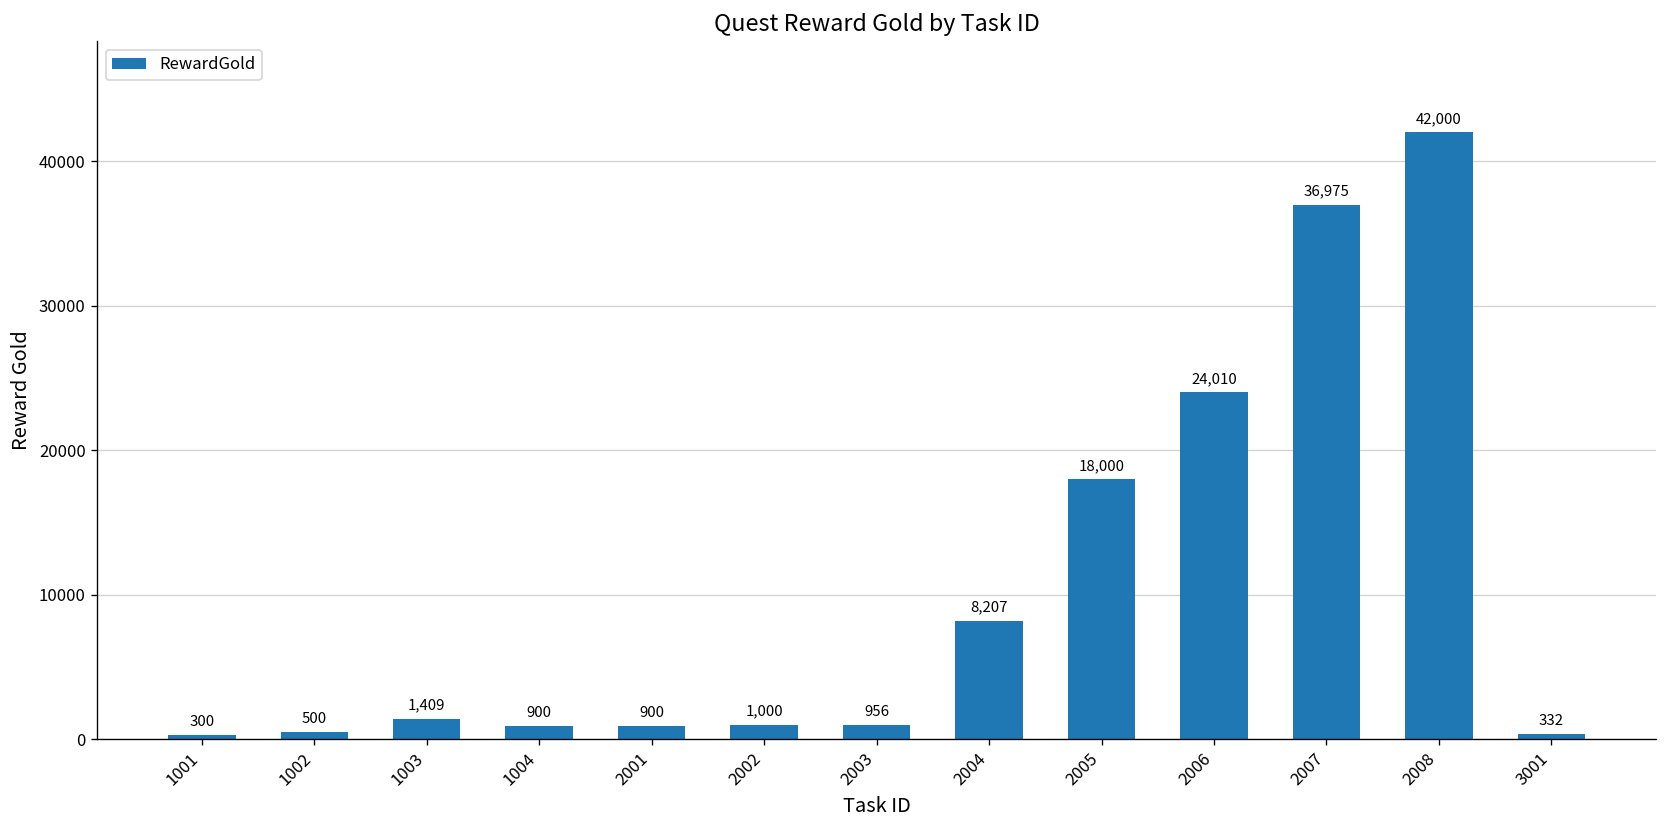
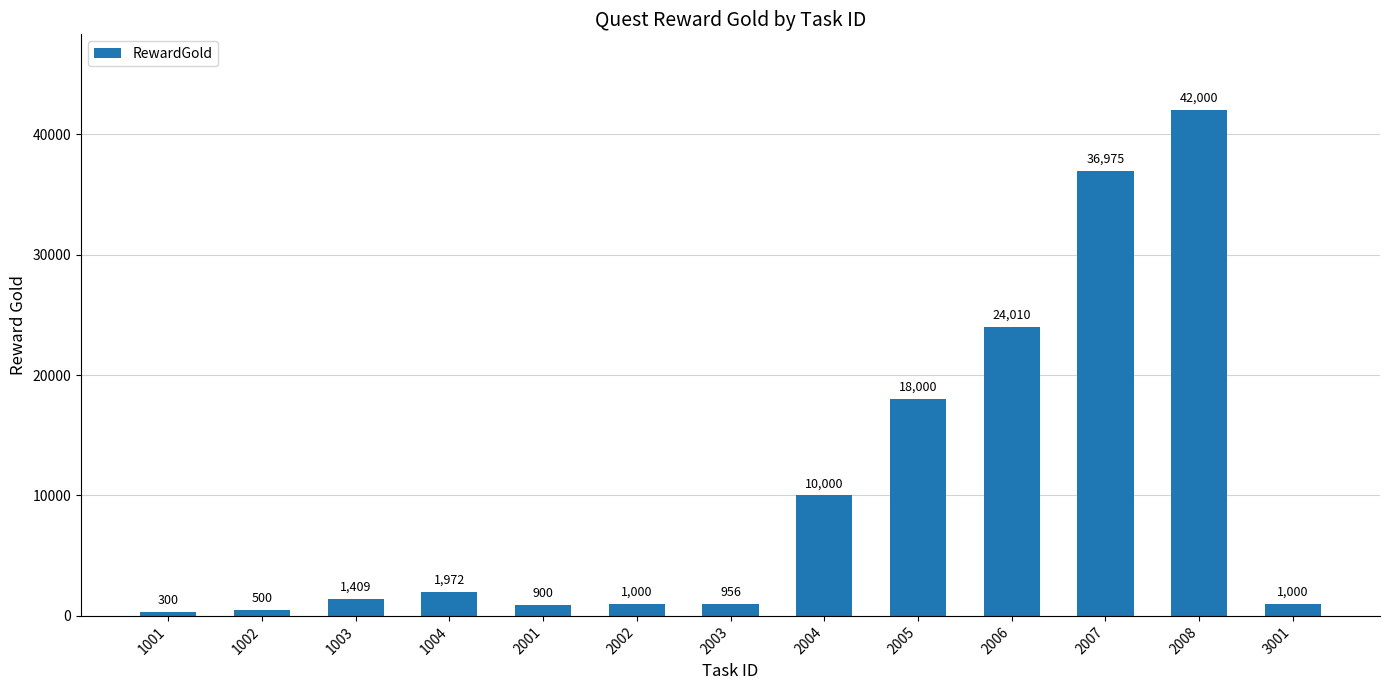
  {
    "1001": "300",
    "1002": "500",
    "1003": "1,409",
-   "1004": "900",
+   "1004": "1,972",
    "2001": "900",
    "2002": "1,000",
    "2003": "956",
-   "2004": "8,207",
+   "2004": "10,000",
    "2005": "18,000",
    "2006": "24,010",
    "2007": "36,975",
    "2008": "42,000",
-   "3001": "332"
+   "3001": "1,000"
  }
